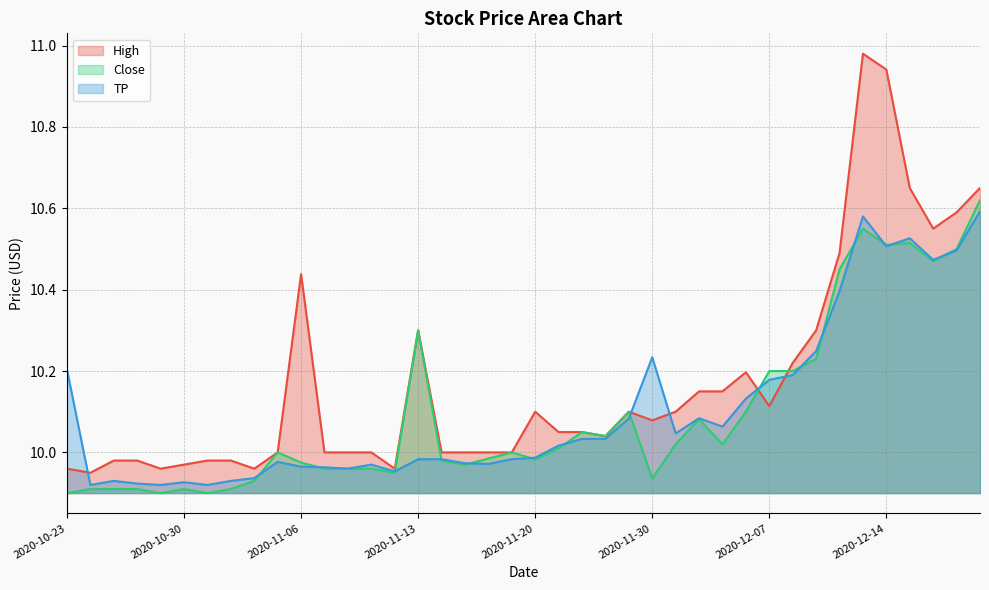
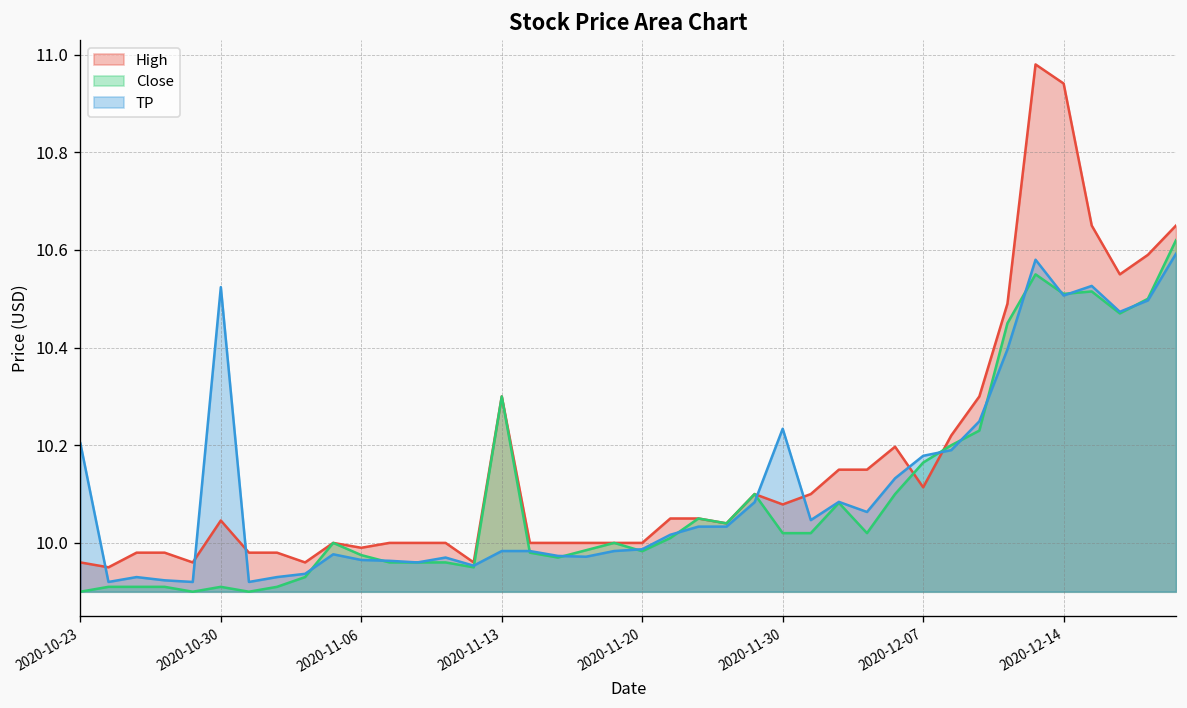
  {
    "High": {
      "2020-10-23": 9.96,
-     "2020-10-30": 9.97,
-     "2020-11-06": 10.44,
-     "2020-11-20": 10.1,
+     "2020-10-30": 10.05,
+     "2020-11-06": 9.99,
+     "2020-11-20": 10.0,
      "2020-11-30": 10.08,
      "2020-12-07": 10.11,
      "2020-12-14": 10.94
    },
    "Close": {
      "2020-10-23": 9.90,
      "2020-10-30": 9.91,
      "2020-11-06": 9.98,
-     "2020-11-30": 9.94,
-     "2020-12-07": 10.20
+     "2020-11-30": 10.02,
+     "2020-12-07": 10.16
    },
    "TP": {
      "2020-10-23": 10.20,
-     "2020-10-30": 9.93,
+     "2020-10-30": 10.52,
      "2020-11-06": 9.97,
      "2020-11-13": 9.98,
      "2020-11-30": 10.23,
      "2020-12-07": 10.18
    }
  }
